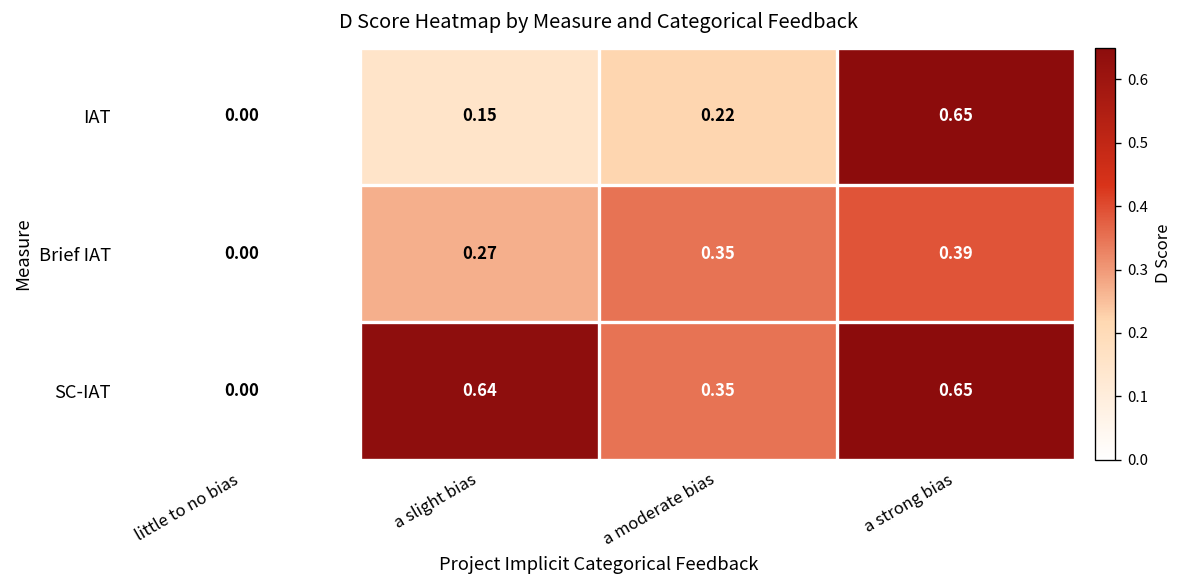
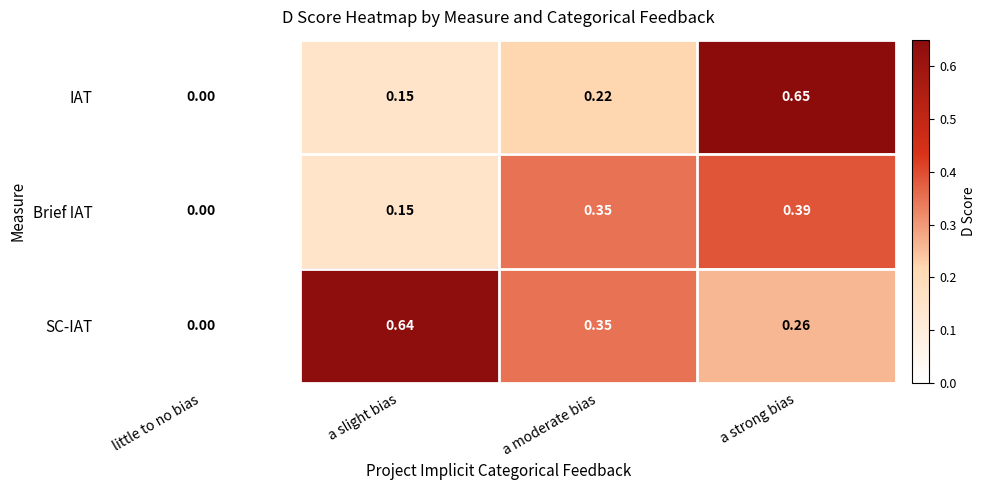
  {
    "IAT": {
      "little to no bias": 0.00,
      "a slight bias": 0.15,
      "a moderate bias": 0.22,
      "a strong bias": 0.65
    },
    "Brief IAT": {
      "little to no bias": 0.00,
-     "a slight bias": 0.27,
+     "a slight bias": 0.15,
      "a moderate bias": 0.35,
      "a strong bias": 0.39
    },
    "SC-IAT": {
      "little to no bias": 0.00,
      "a slight bias": 0.64,
      "a moderate bias": 0.35,
-     "a strong bias": 0.65
+     "a strong bias": 0.26
    }
  }
